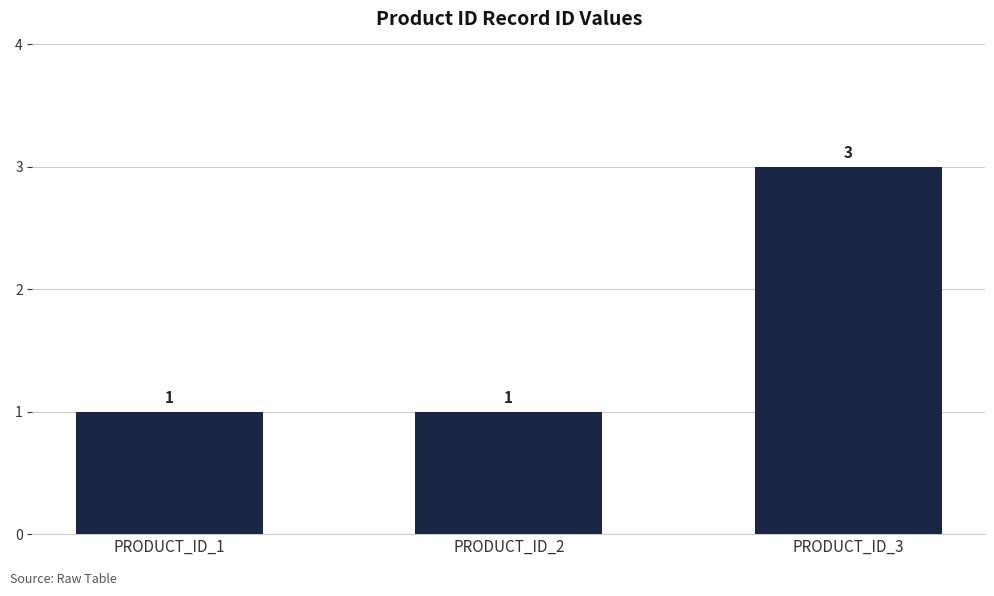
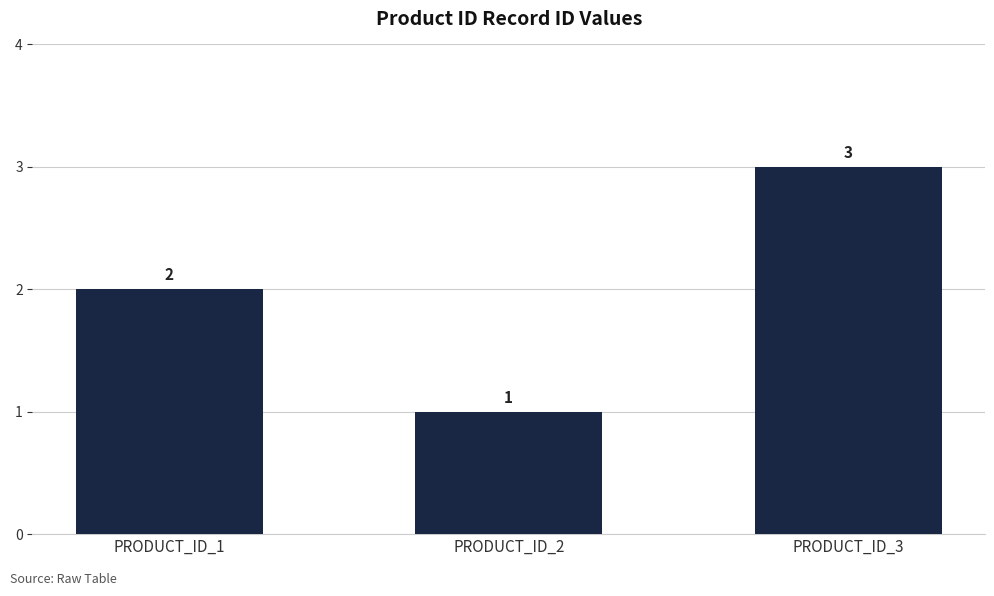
  {
-   "PRODUCT_ID_1": 1,
+   "PRODUCT_ID_1": 2,
    "PRODUCT_ID_2": 1,
    "PRODUCT_ID_3": 3
  }
